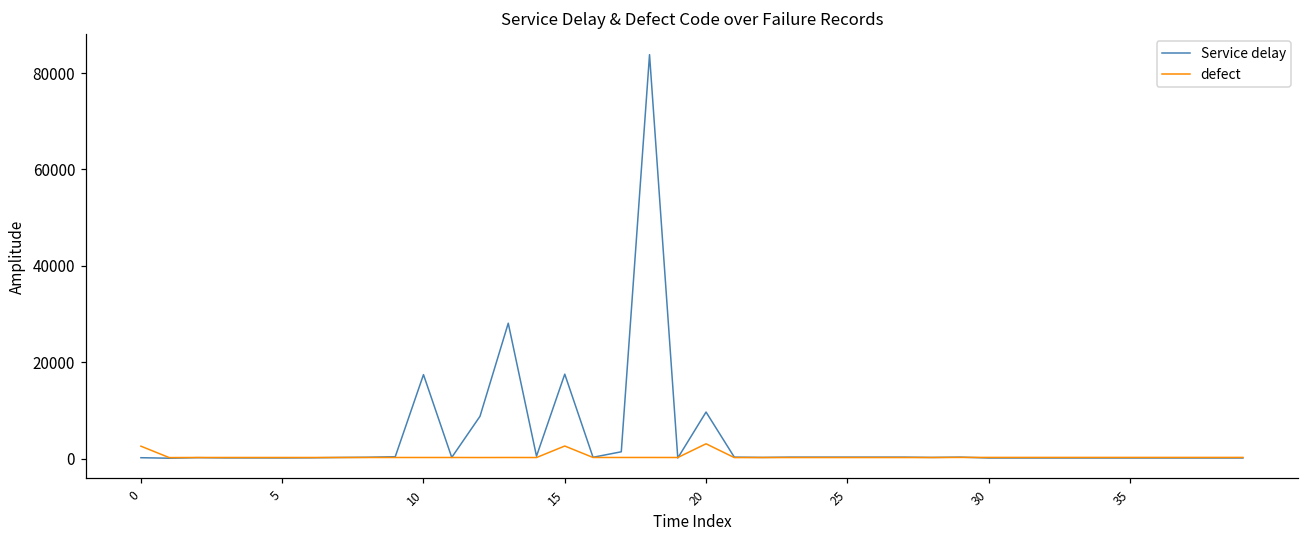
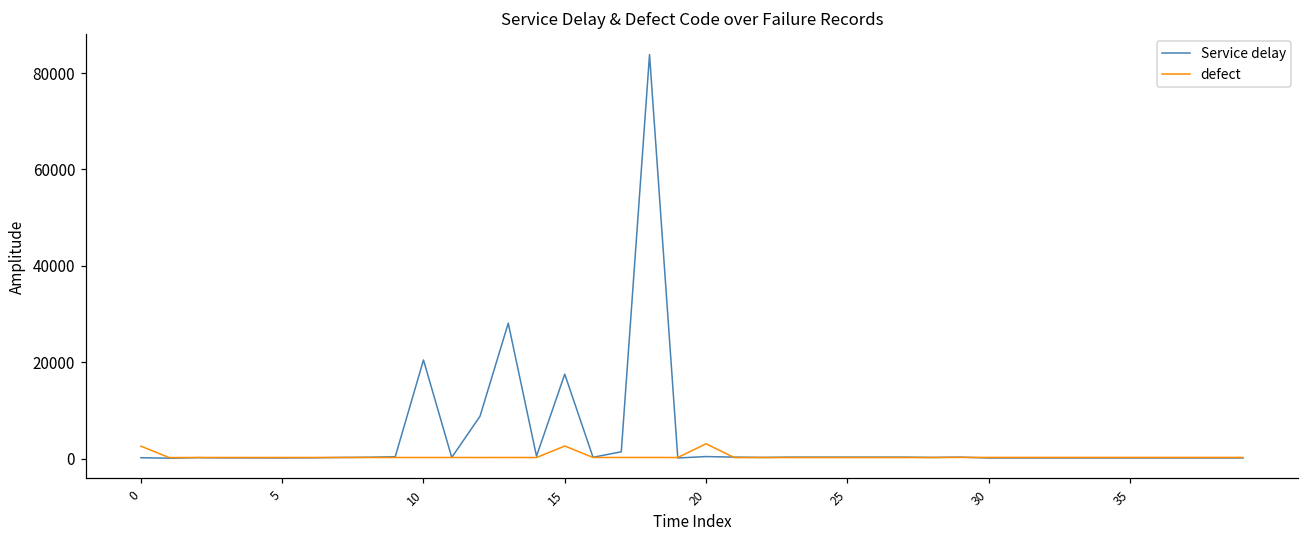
  {
    "Service delay": {
      "0": 0,
-     "10": 17000,
+     "10": 20000,
      "15": 18000,
-     "20": 10000
+     "20": 0
    },
    "defect": {
      "0": 3000,
      "10": 0,
      "15": 3000,
      "20": 3000
    }
  }
